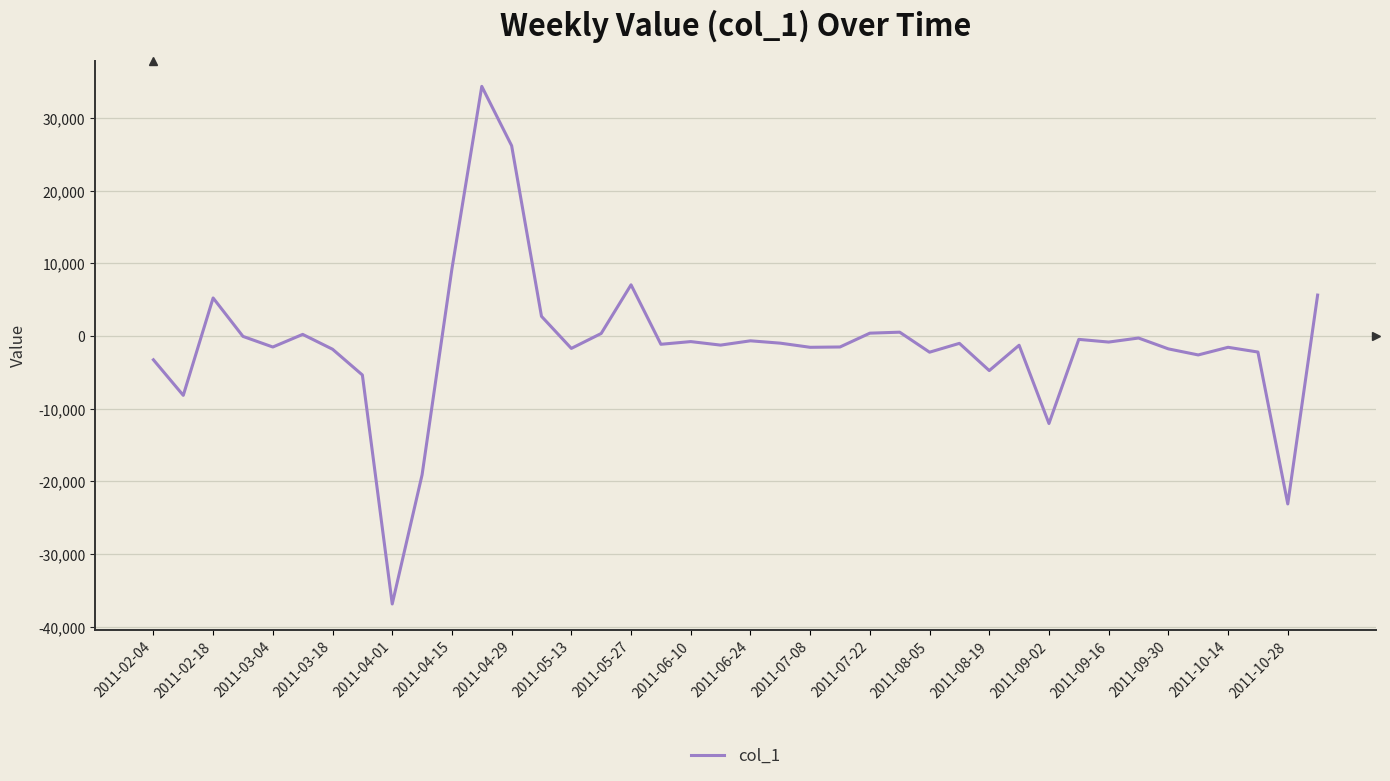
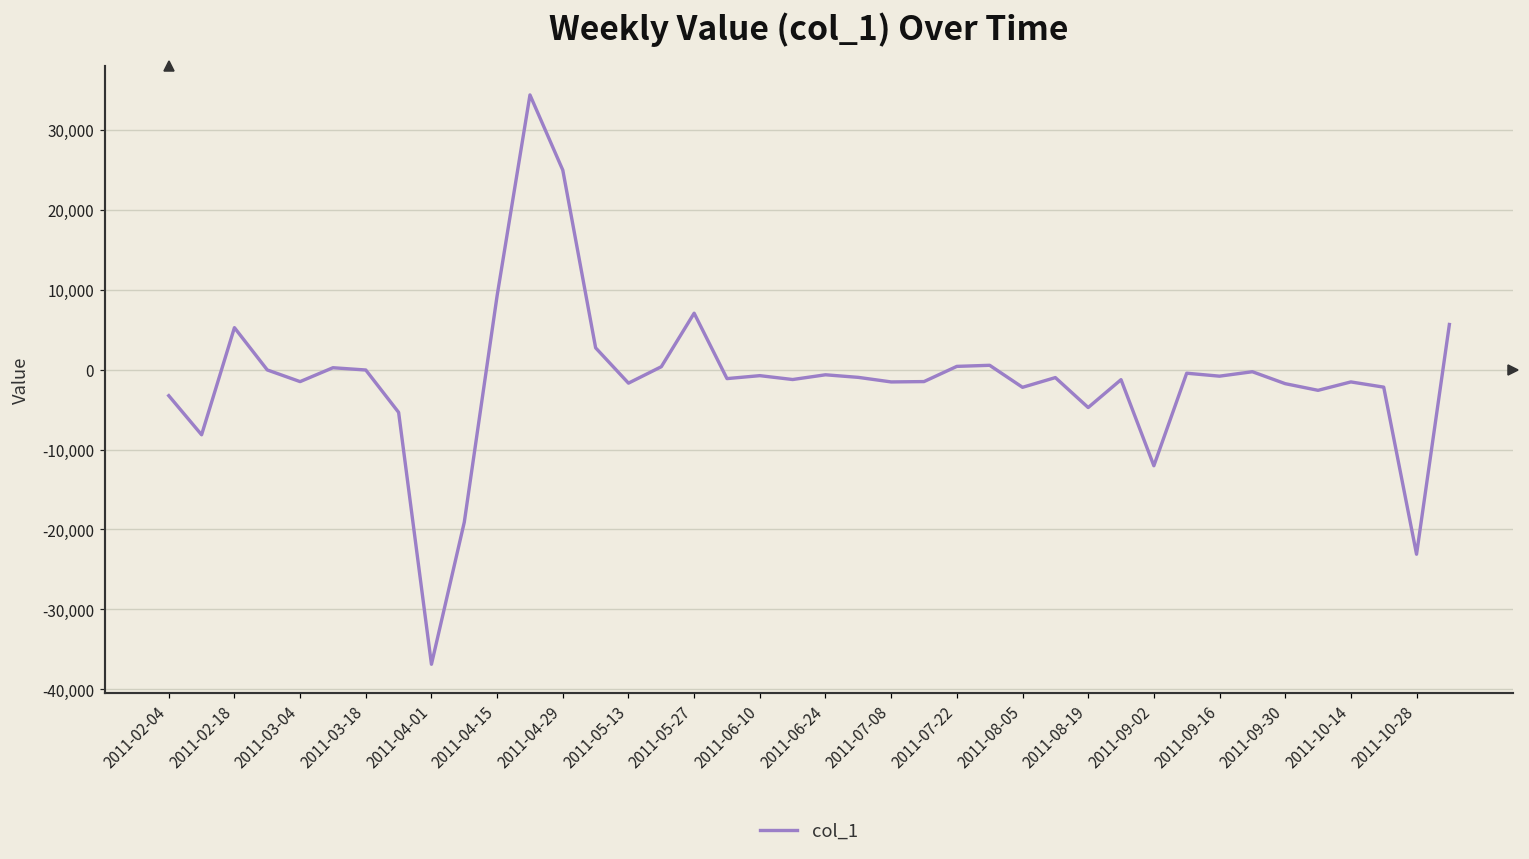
  {
    "2011-02-04": "-3,000",
    "2011-02-18": "5,000",
    "2011-03-04": "-2,000",
-   "2011-03-18": "-2,000",
+   "2011-03-18": "0",
    "2011-04-01": "-37,000",
    "2011-04-15": "9,000",
-   "2011-04-29": "26,000",
+   "2011-04-29": "25,000",
    "2011-05-13": "-2,000",
    "2011-05-27": "7,000",
    "2011-06-10": "-1,000",
    "2011-06-24": "-1,000",
    "2011-07-08": "-2,000",
    "2011-07-22": "0",
    "2011-08-05": "-2,000",
    "2011-08-19": "-5,000",
    "2011-09-02": "-12,000",
    "2011-09-16": "-1,000",
    "2011-09-30": "-2,000",
    "2011-10-14": "-2,000",
    "2011-10-28": "-23,000"
  }
